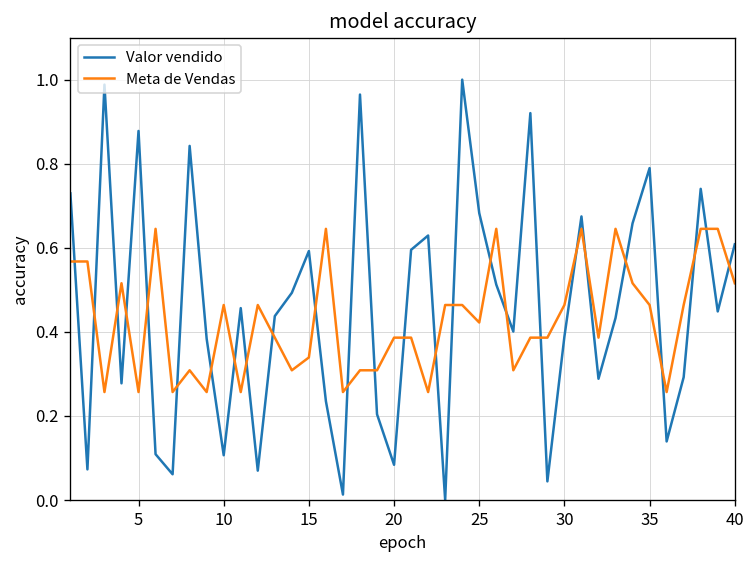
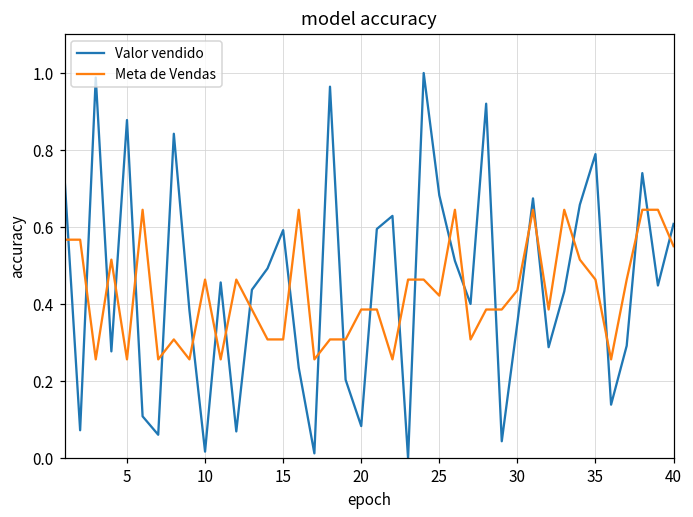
  {
    "Valor vendido": {
      "5": 0.88,
-     "10": 0.11,
+     "10": 0.02,
      "15": 0.59,
      "20": 0.08,
      "25": 0.68,
-     "30": 0.39,
+     "30": 0.35,
      "35": 0.79,
      "40": 0.61
    },
    "Meta de Vendas": {
      "5": 0.26,
      "10": 0.46,
-     "15": 0.34,
+     "15": 0.31,
      "20": 0.39,
      "25": 0.42,
-     "30": 0.46,
+     "30": 0.44,
      "35": 0.46,
-     "40": 0.52
+     "40": 0.55
    }
  }
